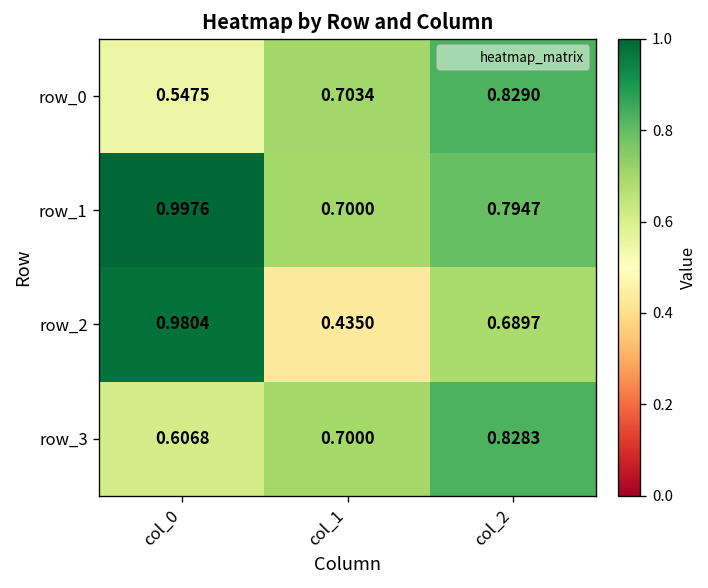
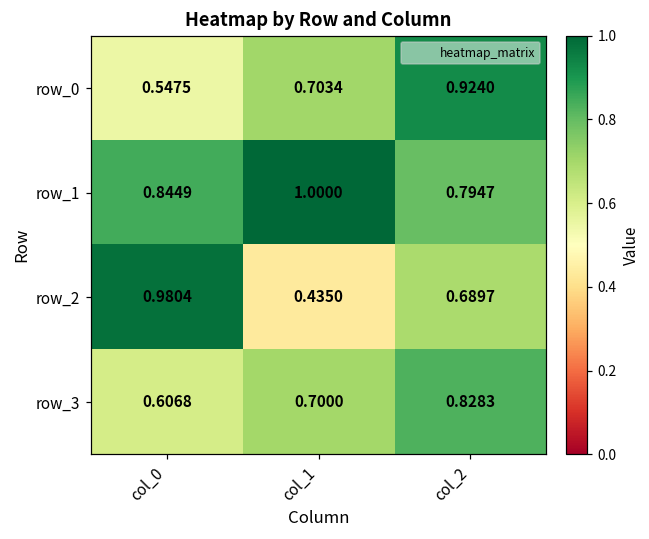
  {
    "row_0": {
      "col_0": 0.5475,
      "col_1": 0.7034,
-     "col_2": 0.8290
+     "col_2": 0.9240
    },
    "row_1": {
-     "col_0": 0.9976,
-     "col_1": 0.7000,
+     "col_0": 0.8449,
+     "col_1": 1.0000,
      "col_2": 0.7947
    },
    "row_2": {
      "col_0": 0.9804,
      "col_1": 0.4350,
      "col_2": 0.6897
    },
    "row_3": {
      "col_0": 0.6068,
      "col_1": 0.7000,
      "col_2": 0.8283
    }
  }
